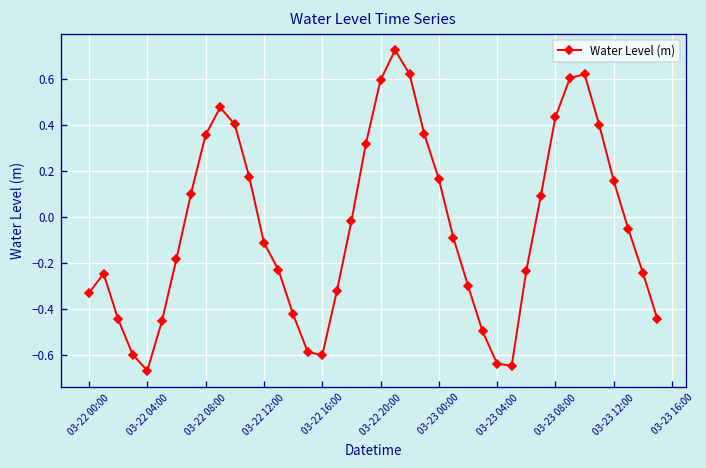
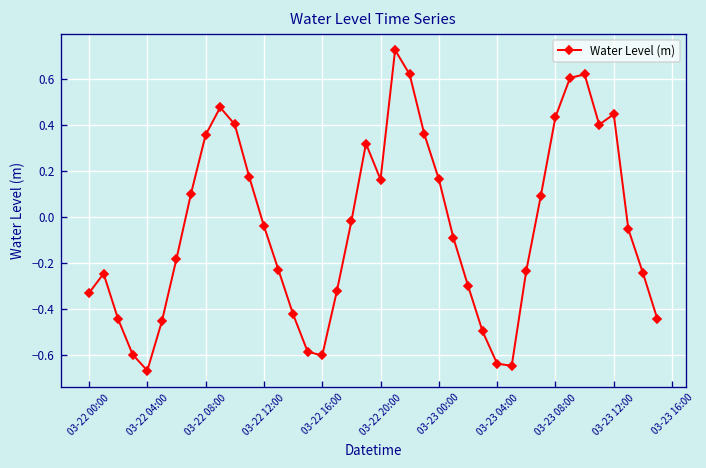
  {
    "03-22 00:00": -0.33,
    "03-22 04:00": -0.67,
    "03-22 08:00": 0.35,
-   "03-22 12:00": -0.11,
+   "03-22 12:00": -0.04,
    "03-22 16:00": -0.60,
-   "03-22 20:00": 0.59,
+   "03-22 20:00": 0.16,
    "03-23 00:00": 0.16,
    "03-23 04:00": -0.64,
    "03-23 08:00": 0.43,
-   "03-23 12:00": 0.16
+   "03-23 12:00": 0.45
  }
